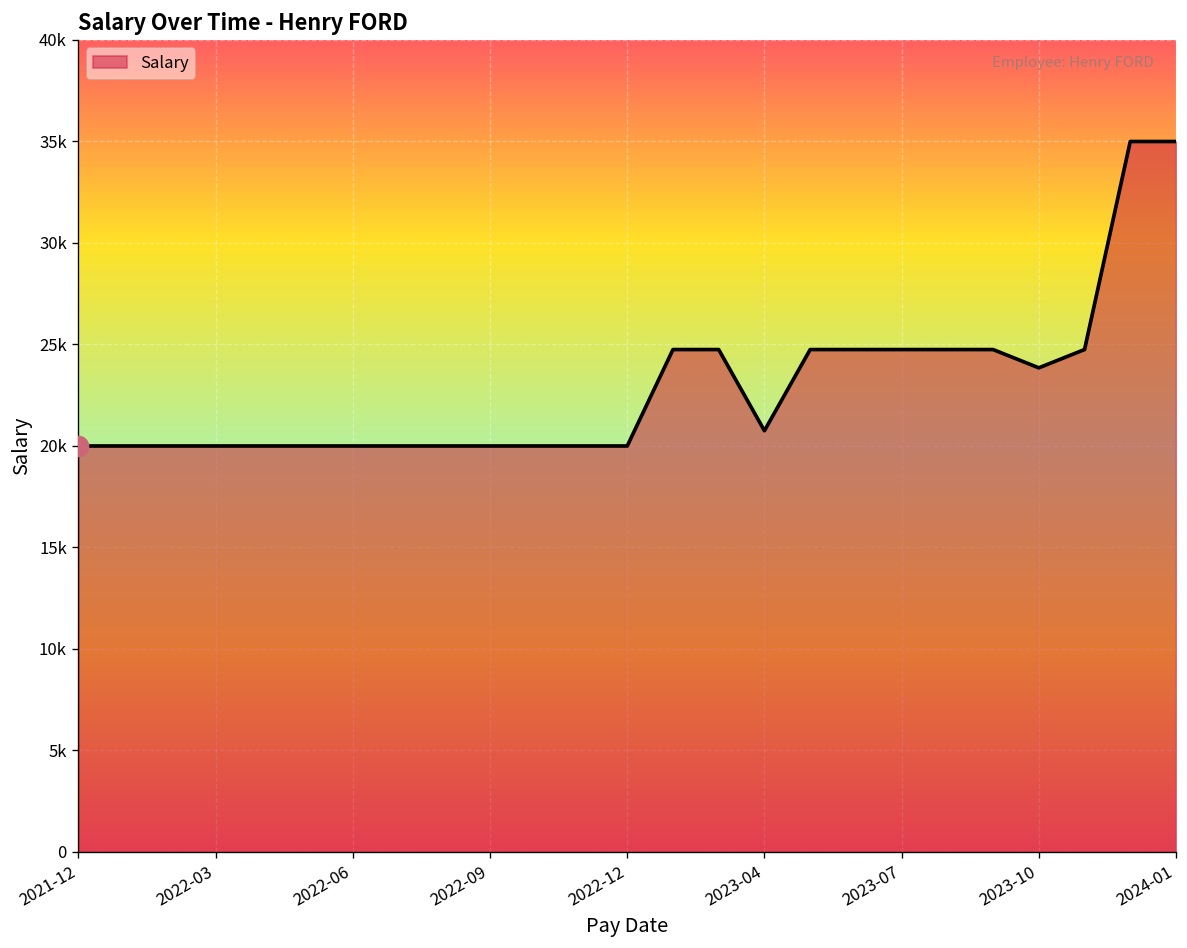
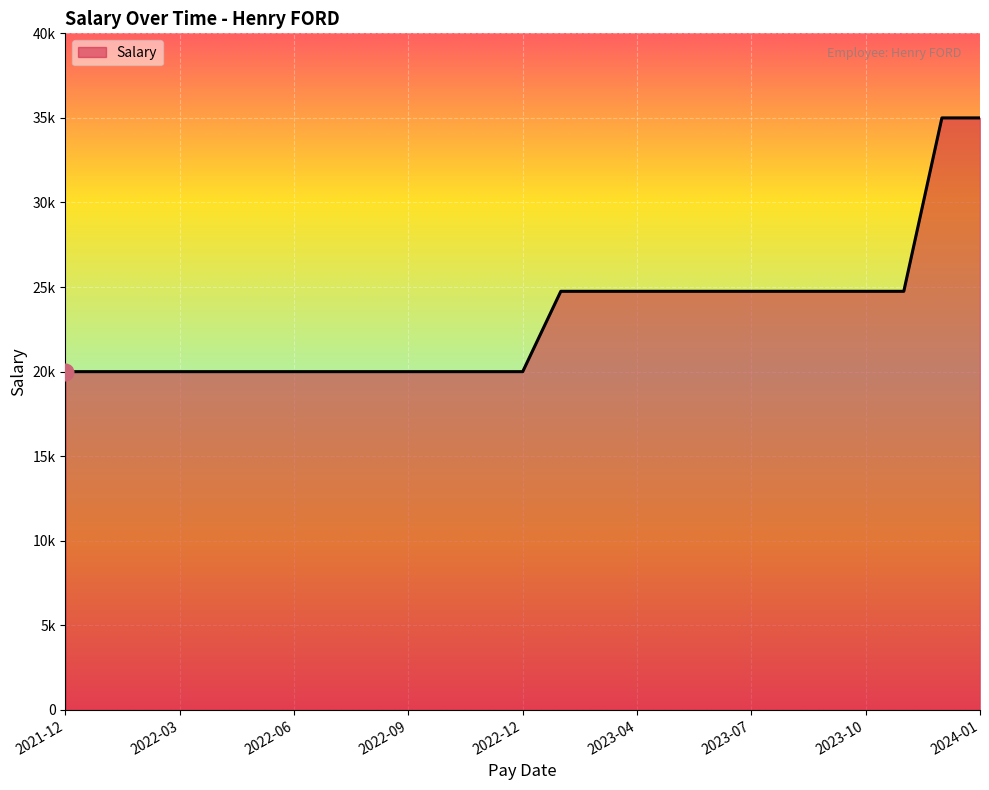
  {
    "Salary": {
      "2022-03": 20000,
      "2022-06": 20000,
      "2022-09": 20000,
      "2022-12": 20000,
-     "2023-04": 20800,
+     "2023-04": 24800,
      "2023-07": 24800,
-     "2023-10": 23800,
+     "2023-10": 24800,
      "2024-01": 35000
    }
  }
